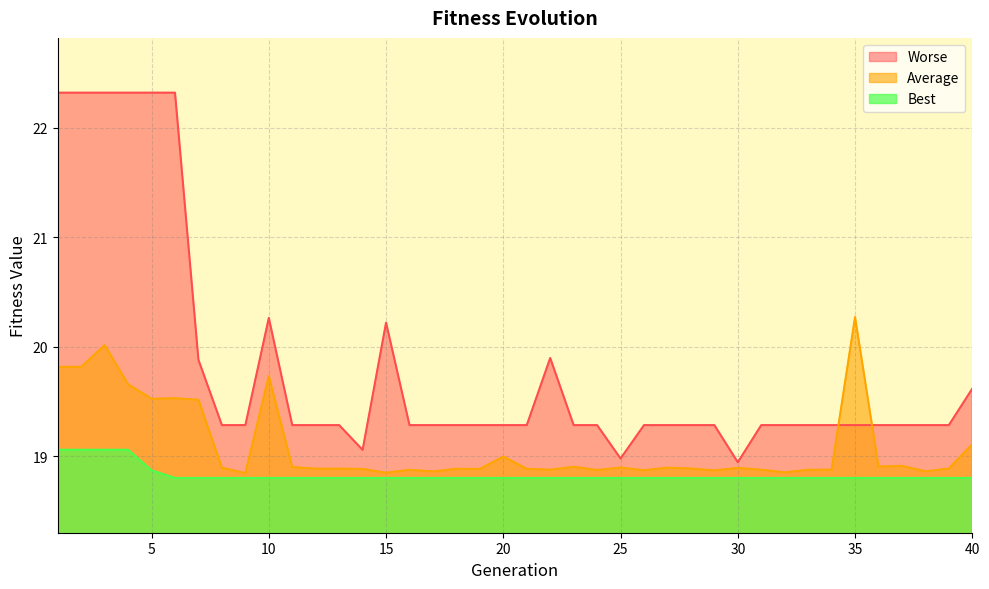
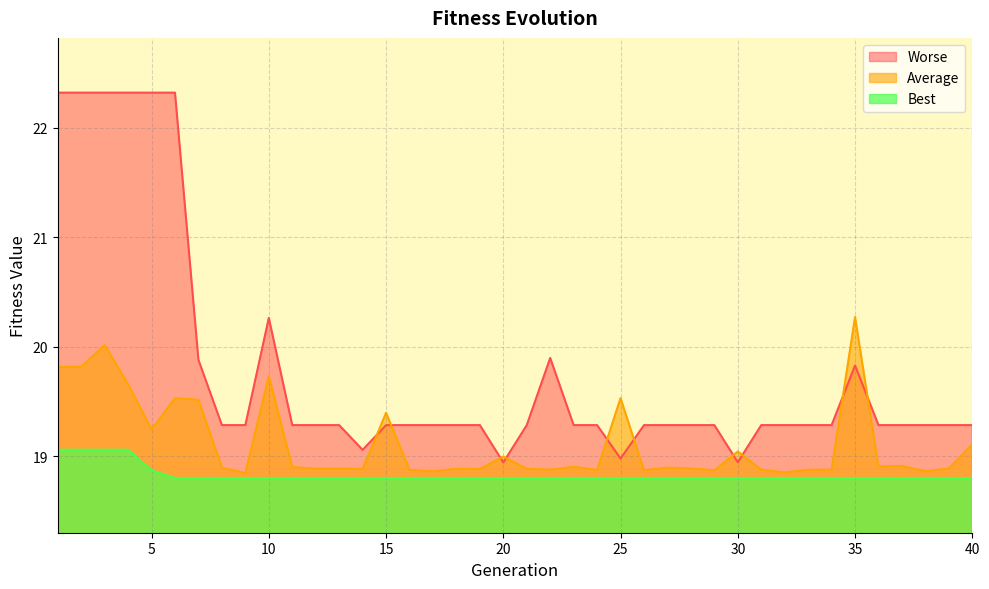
  {
    "Worse": {
      "5": 22.32,
      "10": 20.26,
-     "15": 20.22,
-     "20": 19.28,
+     "15": 19.28,
+     "20": 18.94,
      "25": 18.98,
      "30": 18.95,
-     "35": 19.28,
-     "40": 19.62
+     "35": 19.83,
+     "40": 19.28
    },
    "Average": {
-     "5": 19.53,
+     "5": 19.25,
      "10": 19.73,
-     "15": 18.85,
+     "15": 19.40,
      "20": 19.00,
-     "25": 18.90,
-     "30": 18.89,
+     "25": 19.53,
+     "30": 19.04,
      "35": 20.27,
      "40": 19.11
    },
    "Best": {
      "5": 18.87,
      "10": 18.80,
      "15": 18.80,
      "20": 18.80,
      "25": 18.80,
      "30": 18.80,
      "35": 18.80,
      "40": 18.80
    }
  }
